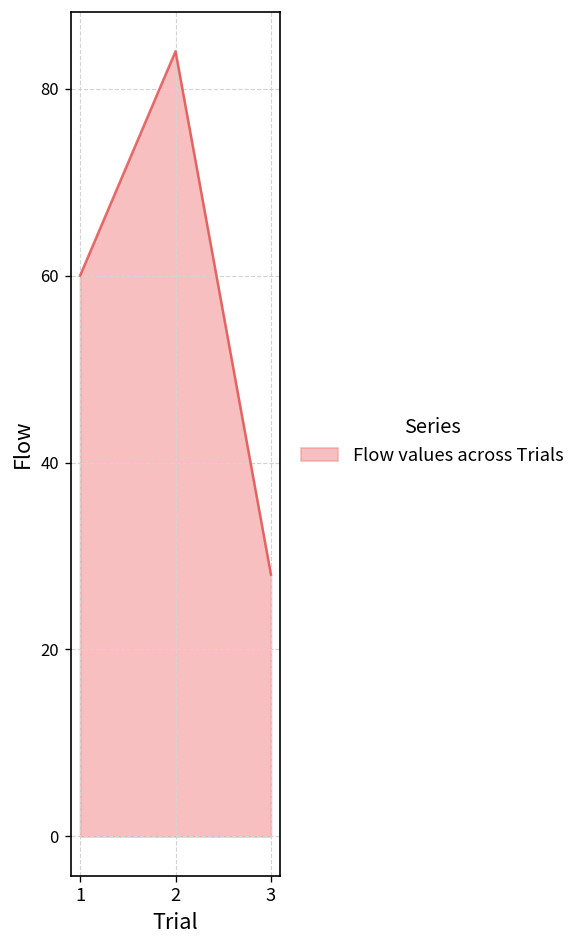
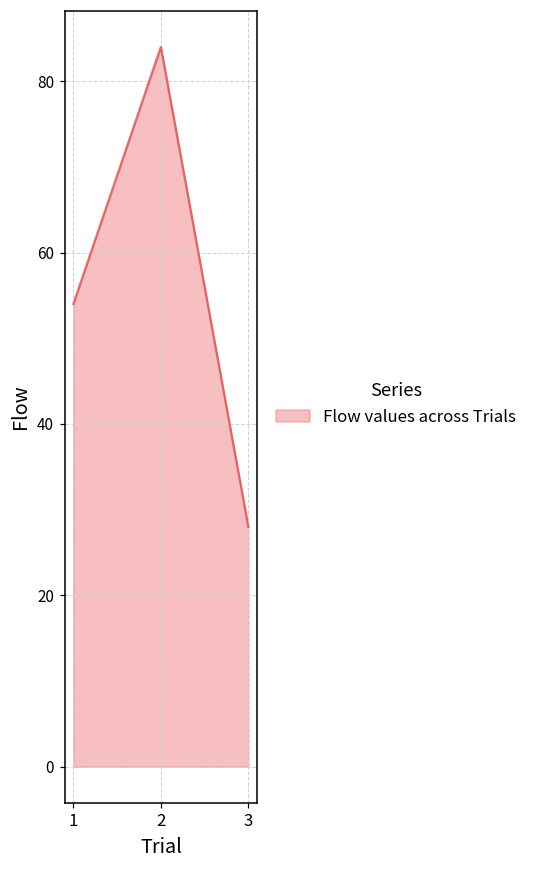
  {
-   "1": 60,
+   "1": 54,
    "2": 84,
    "3": 28
  }
